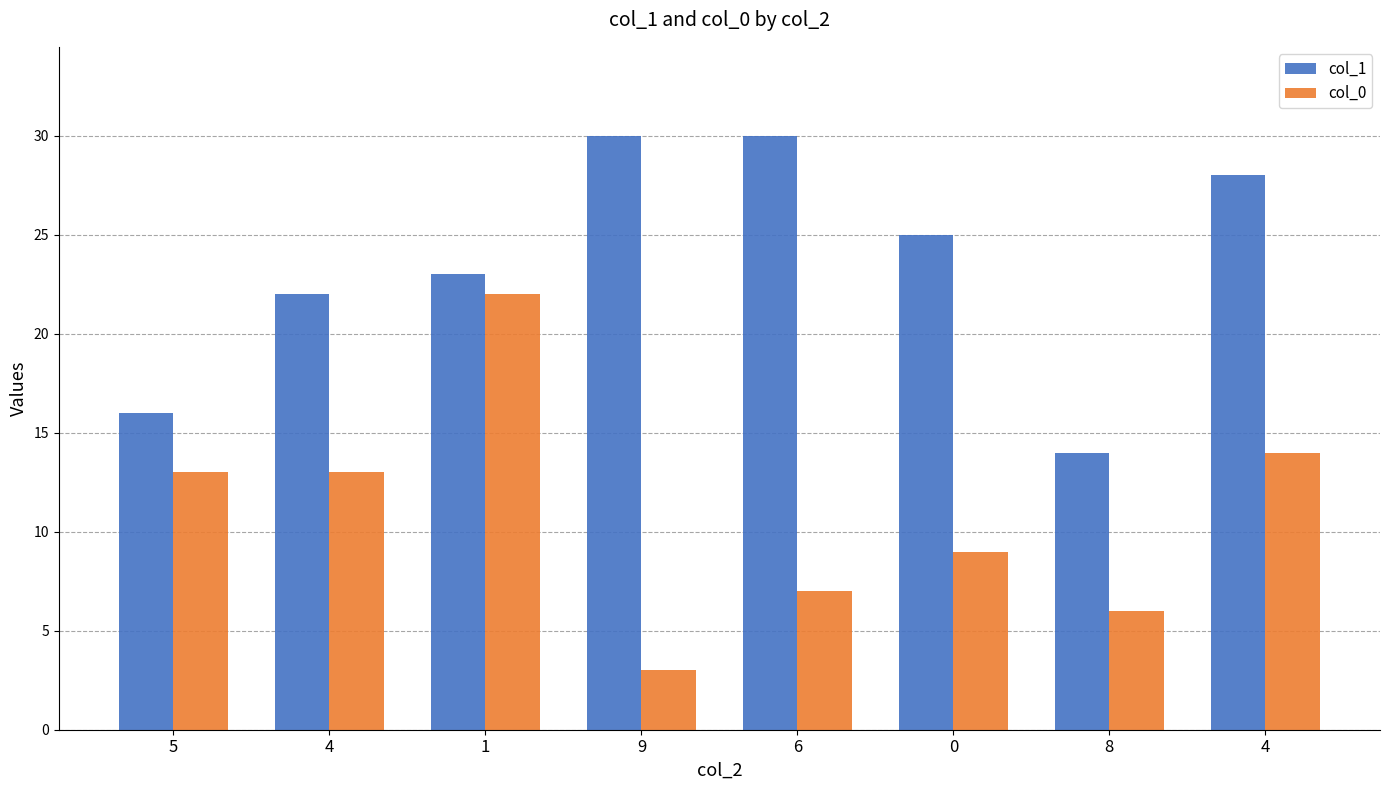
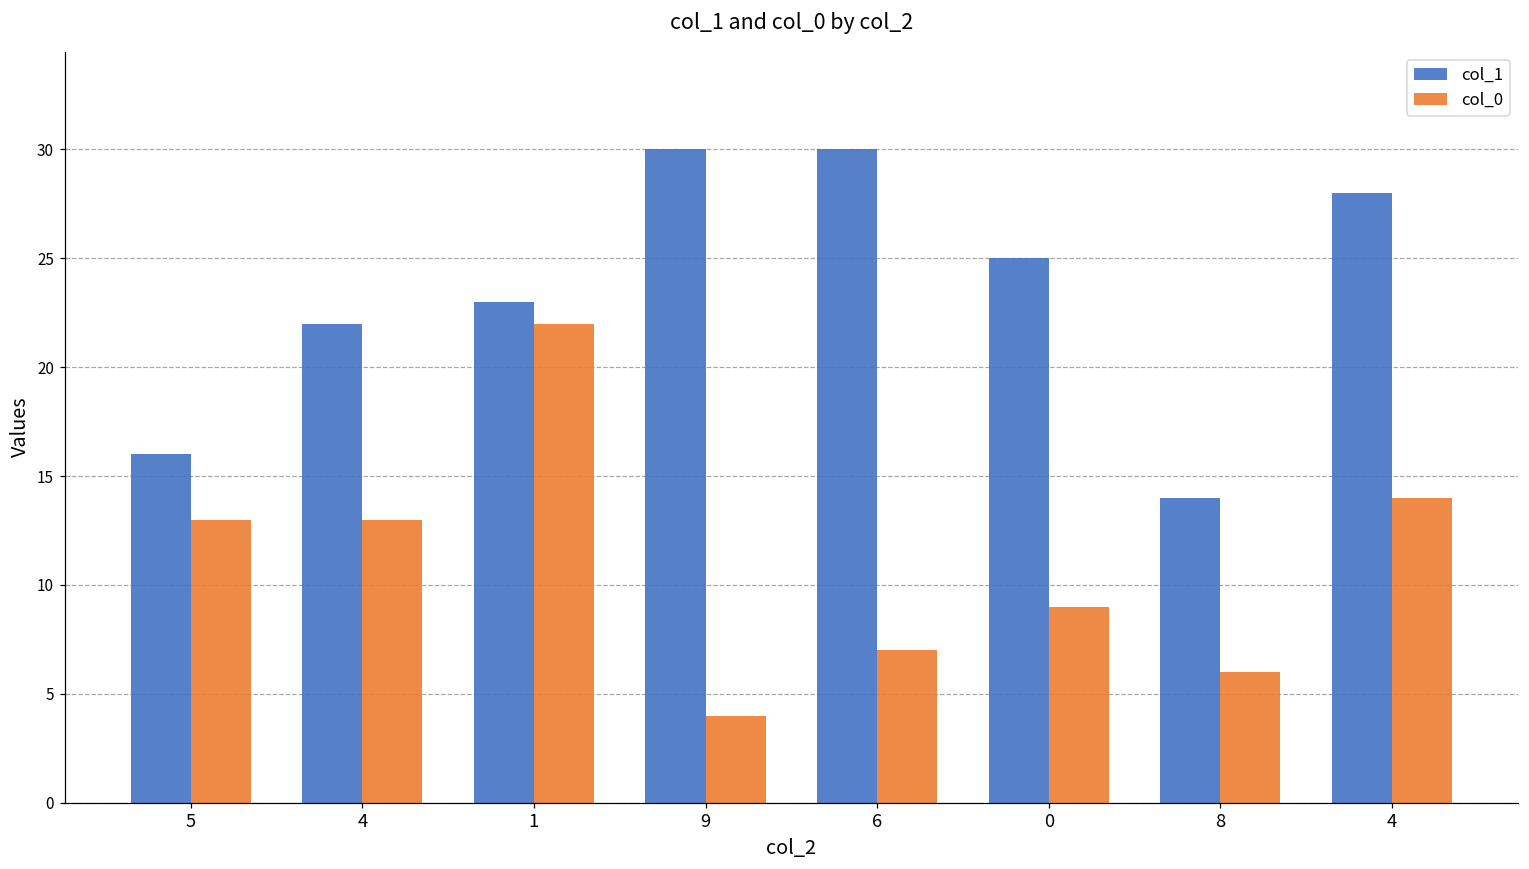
  {
    "col_1": {
      "5": 16,
      "1": 23,
      "9": 30,
      "6": 30,
      "0": 25,
      "8": 14
    },
    "col_0": {
      "5": 13,
      "1": 22,
-     "9": 3,
+     "9": 4,
      "6": 7,
      "0": 9,
      "8": 6
    }
  }
